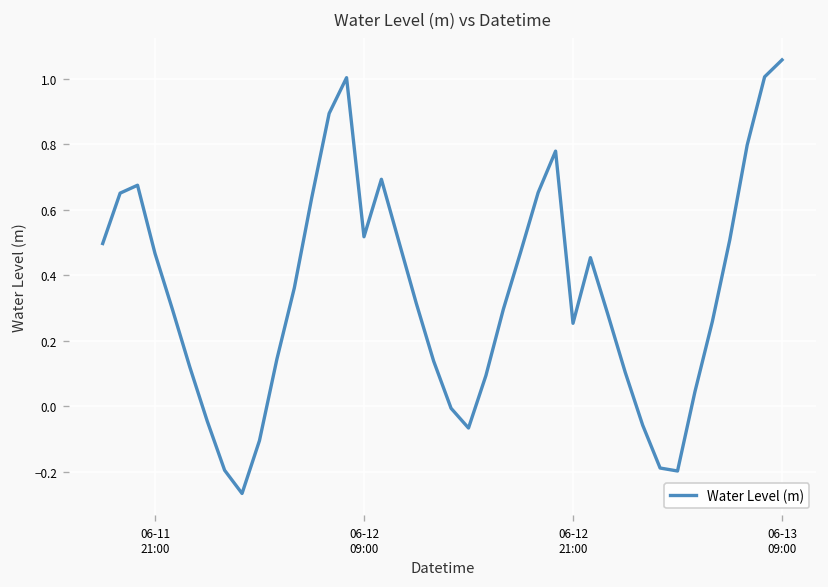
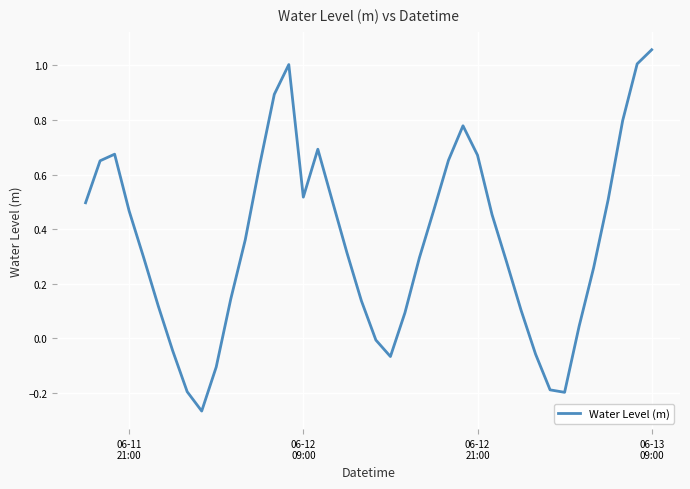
  {
    "06-11 21:00": 0.47,
    "06-12 09:00": 0.52,
-   "06-12 21:00": 0.25,
+   "06-12 21:00": 0.67,
    "06-13 09:00": 1.06
  }
